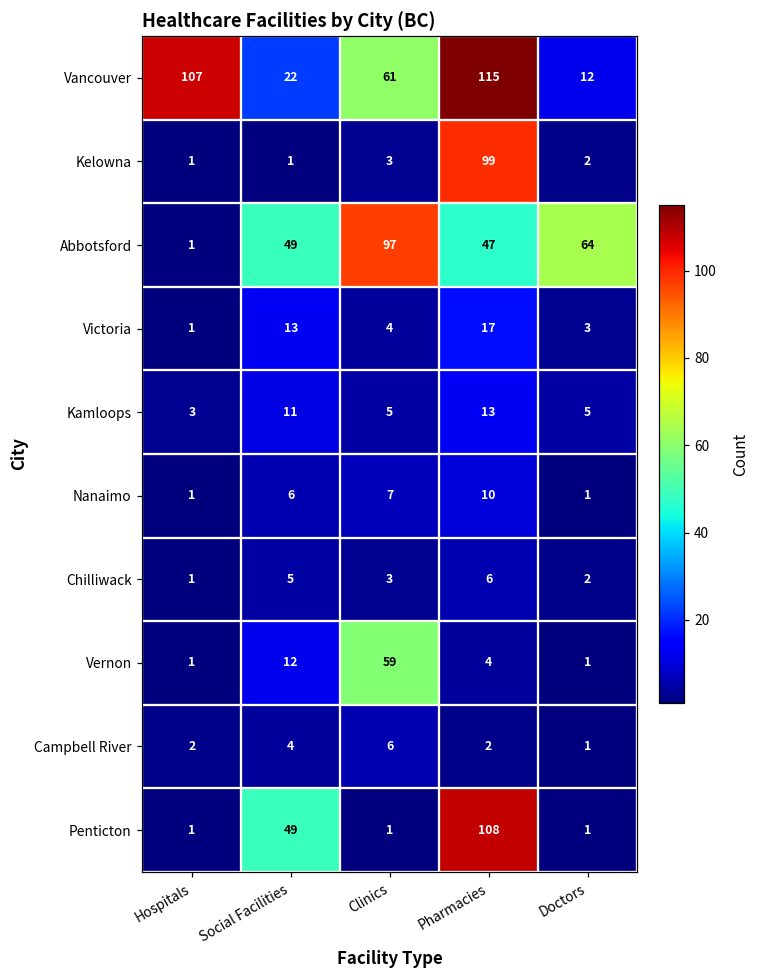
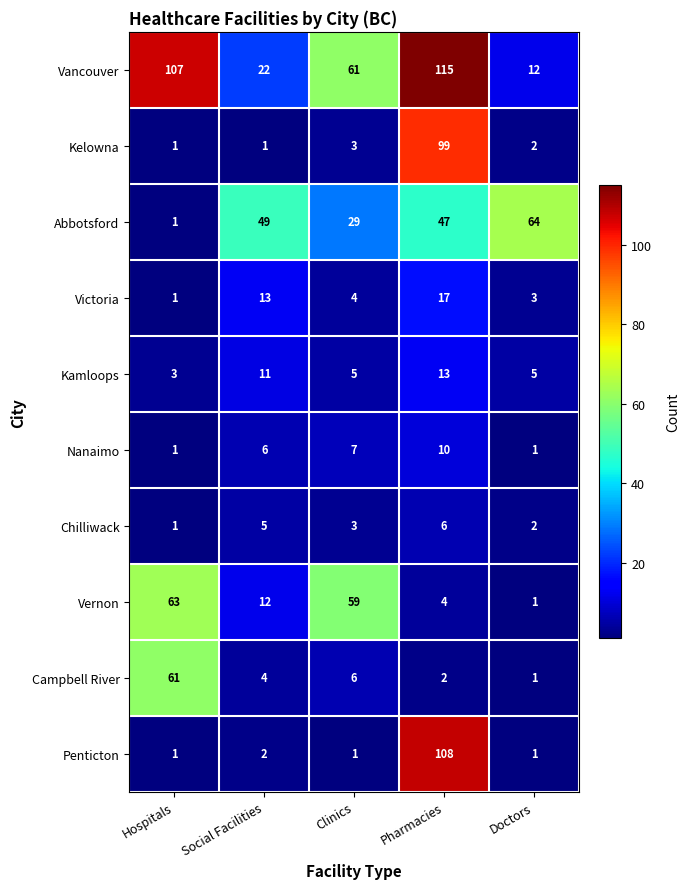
  {
    "Vancouver": {
      "Hospitals": 107,
      "Social Facilities": 22,
      "Clinics": 61,
      "Pharmacies": 115,
      "Doctors": 12
    },
    "Kelowna": {
      "Hospitals": 1,
      "Social Facilities": 1,
      "Clinics": 3,
      "Pharmacies": 99,
      "Doctors": 2
    },
    "Abbotsford": {
      "Hospitals": 1,
      "Social Facilities": 49,
-     "Clinics": 97,
+     "Clinics": 29,
      "Pharmacies": 47,
      "Doctors": 64
    },
    "Victoria": {
      "Hospitals": 1,
      "Social Facilities": 13,
      "Clinics": 4,
      "Pharmacies": 17,
      "Doctors": 3
    },
    "Kamloops": {
      "Hospitals": 3,
      "Social Facilities": 11,
      "Clinics": 5,
      "Pharmacies": 13,
      "Doctors": 5
    },
    "Nanaimo": {
      "Hospitals": 1,
      "Social Facilities": 6,
      "Clinics": 7,
      "Pharmacies": 10,
      "Doctors": 1
    },
    "Chilliwack": {
      "Hospitals": 1,
      "Social Facilities": 5,
      "Clinics": 3,
      "Pharmacies": 6,
      "Doctors": 2
    },
    "Vernon": {
-     "Hospitals": 1,
+     "Hospitals": 63,
      "Social Facilities": 12,
      "Clinics": 59,
      "Pharmacies": 4,
      "Doctors": 1
    },
    "Campbell River": {
-     "Hospitals": 2,
+     "Hospitals": 61,
      "Social Facilities": 4,
      "Clinics": 6,
      "Pharmacies": 2,
      "Doctors": 1
    },
    "Penticton": {
      "Hospitals": 1,
-     "Social Facilities": 49,
+     "Social Facilities": 2,
      "Clinics": 1,
      "Pharmacies": 108,
      "Doctors": 1
    }
  }
